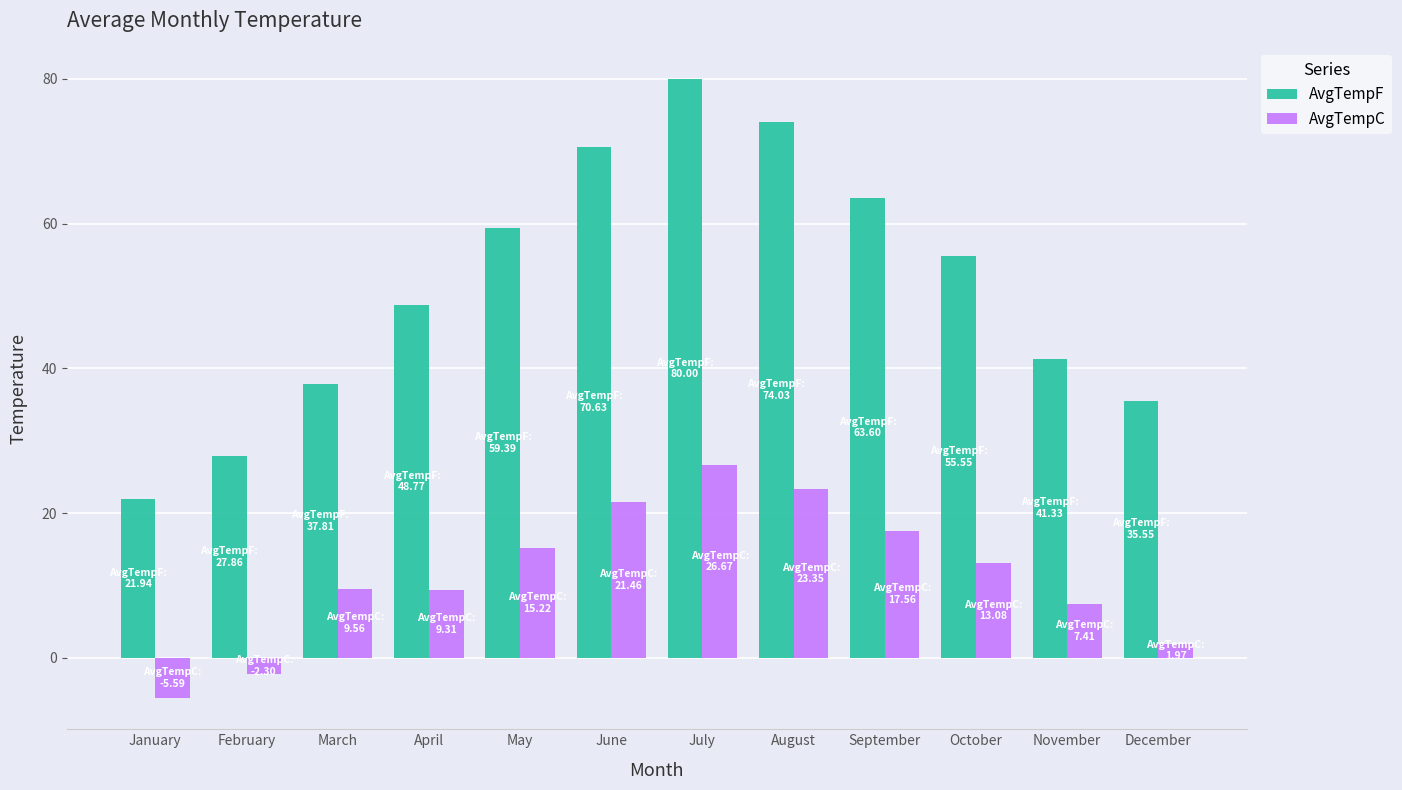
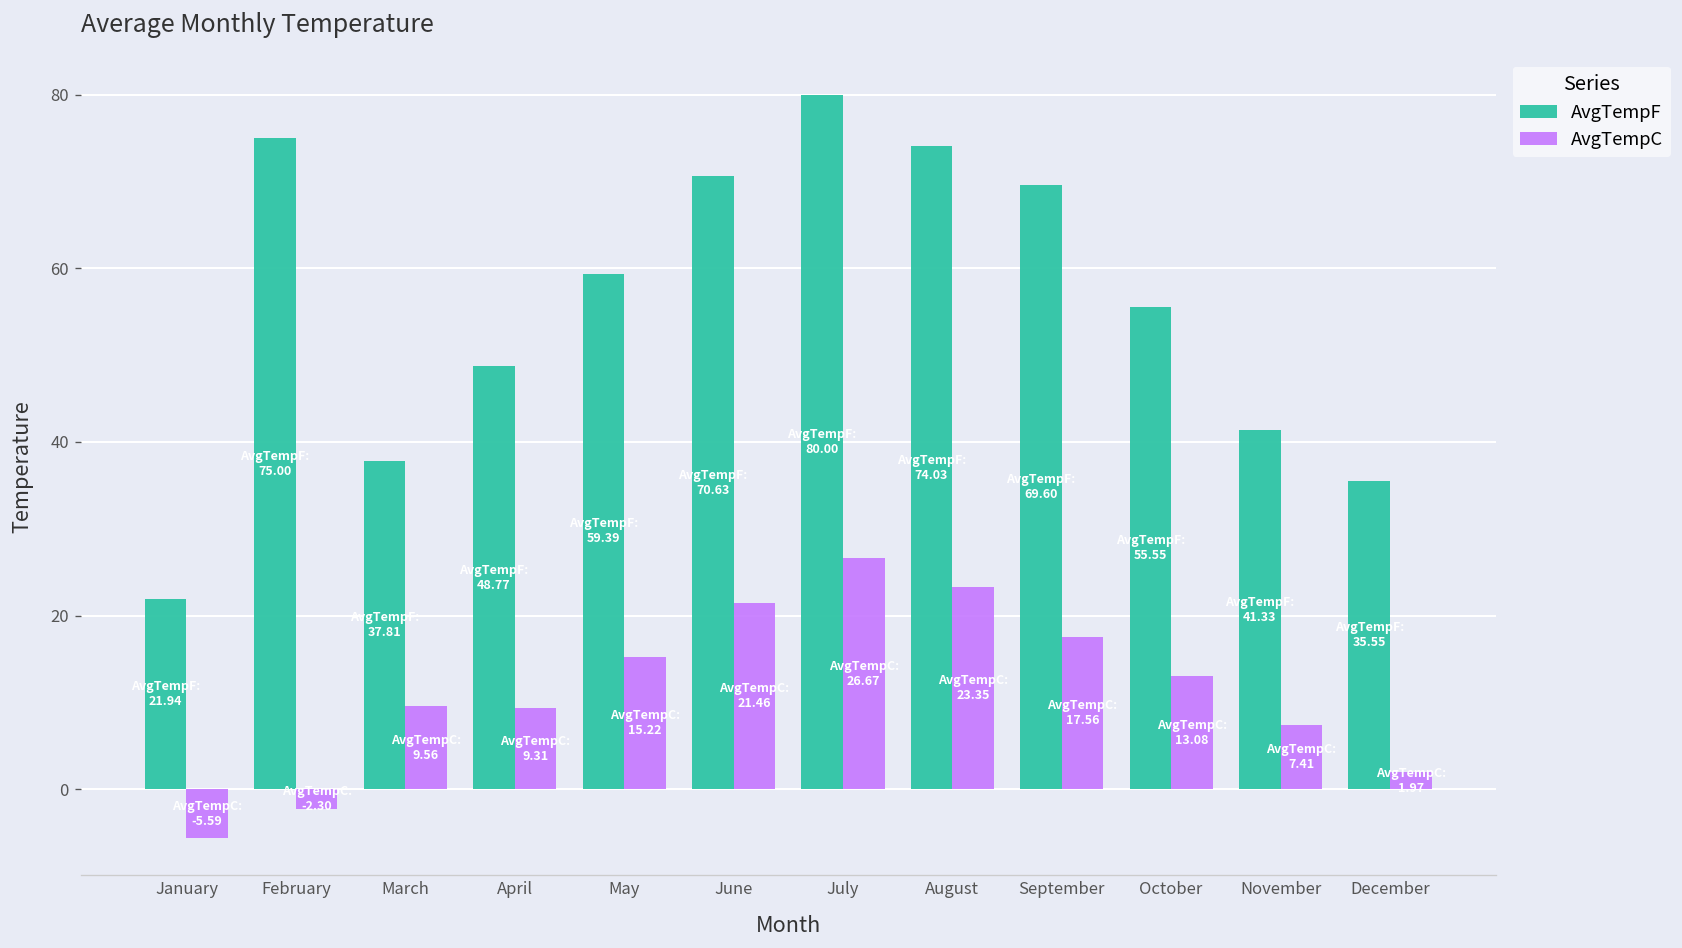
  {
    "AvgTempF": {
      "January": 21.94,
-     "February": 27.86,
+     "February": 75.00,
      "March": 37.81,
      "April": 48.77,
      "May": 59.39,
      "June": 70.63,
      "July": 80.00,
      "August": 74.03,
-     "September": 63.60,
+     "September": 69.60,
      "October": 55.55,
      "November": 41.33,
      "December": 35.55
    },
    "AvgTempC": {
      "January": -5.59,
      "March": 9.56,
      "April": 9.31,
      "May": 15.22,
      "June": 21.46,
      "July": 26.67,
      "August": 23.35,
      "September": 17.56,
      "October": 13.08,
      "November": 7.41
    }
  }
